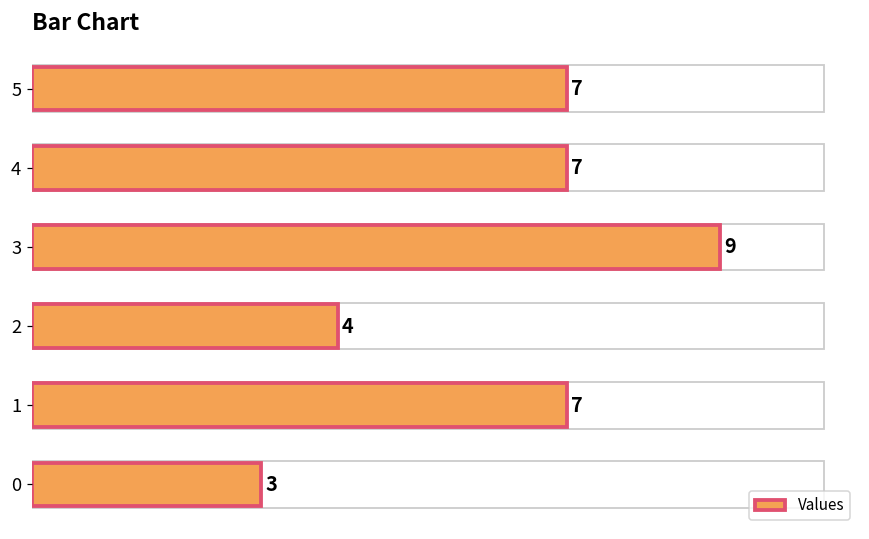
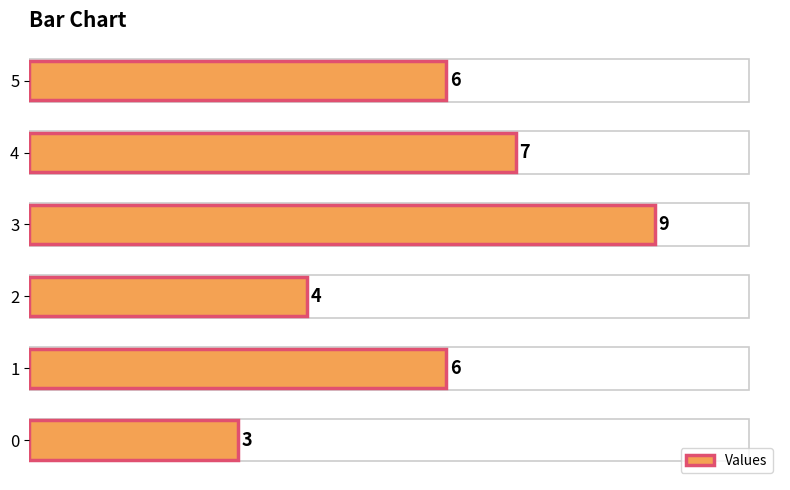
  {
-   "5": 7,
+   "5": 6,
    "4": 7,
    "3": 9,
    "2": 4,
-   "1": 7,
+   "1": 6,
    "0": 3
  }
